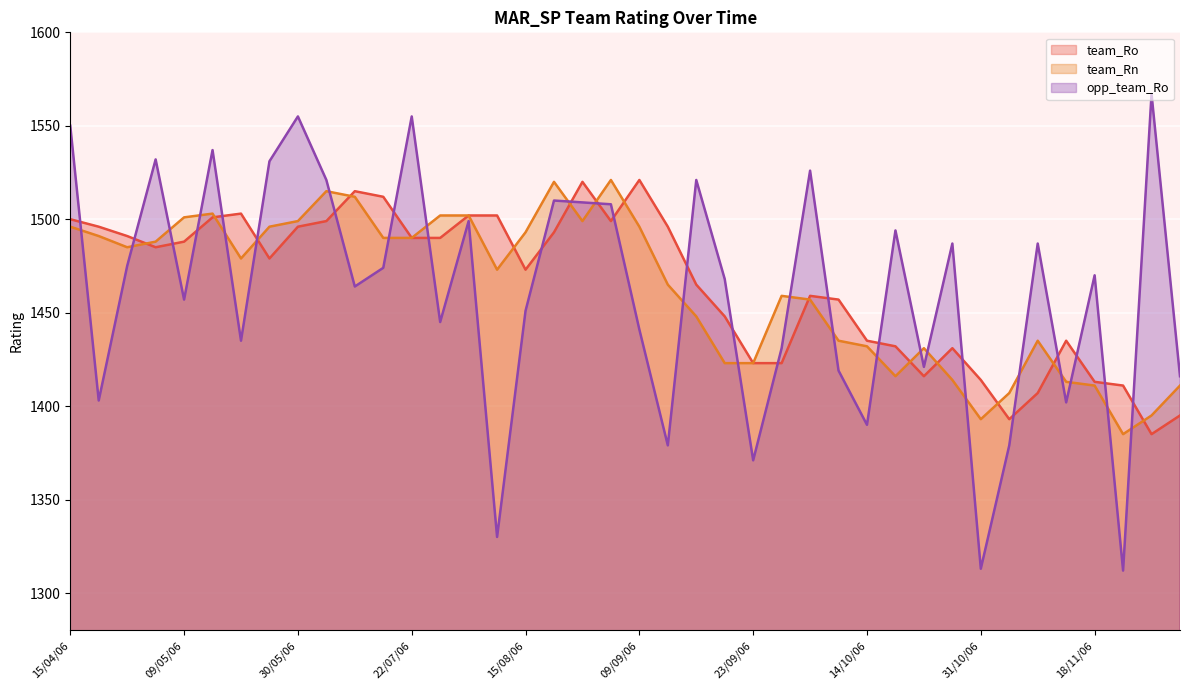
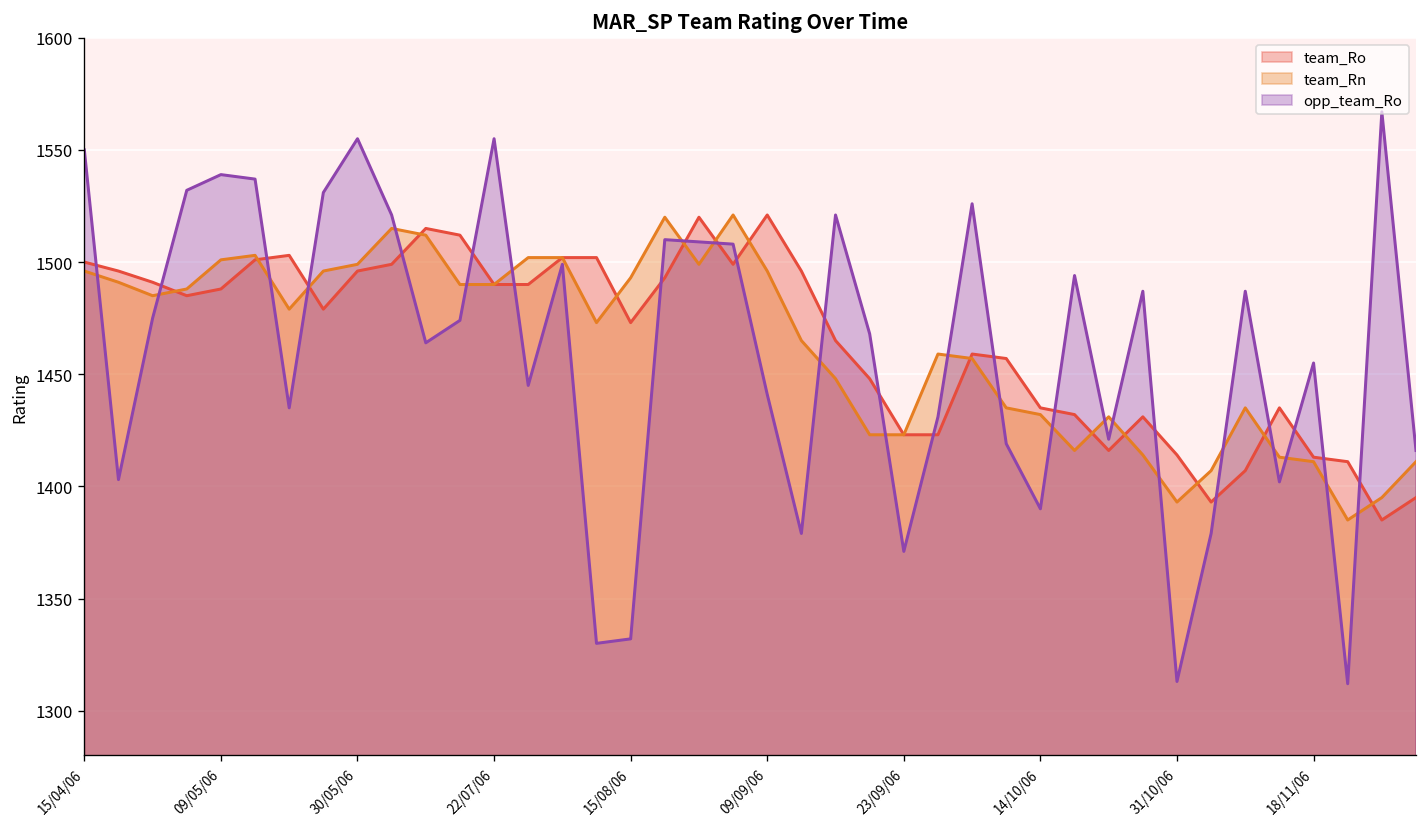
  {
    "opp_team_Ro": {
      "15/04/06": 1550,
-     "09/05/06": 1457,
+     "09/05/06": 1539,
      "30/05/06": 1555,
      "22/07/06": 1555,
-     "15/08/06": 1451,
+     "15/08/06": 1332,
      "09/09/06": 1441,
      "23/09/06": 1371,
      "14/10/06": 1390,
      "31/10/06": 1313,
-     "18/11/06": 1470
+     "18/11/06": 1455
    }
  }
